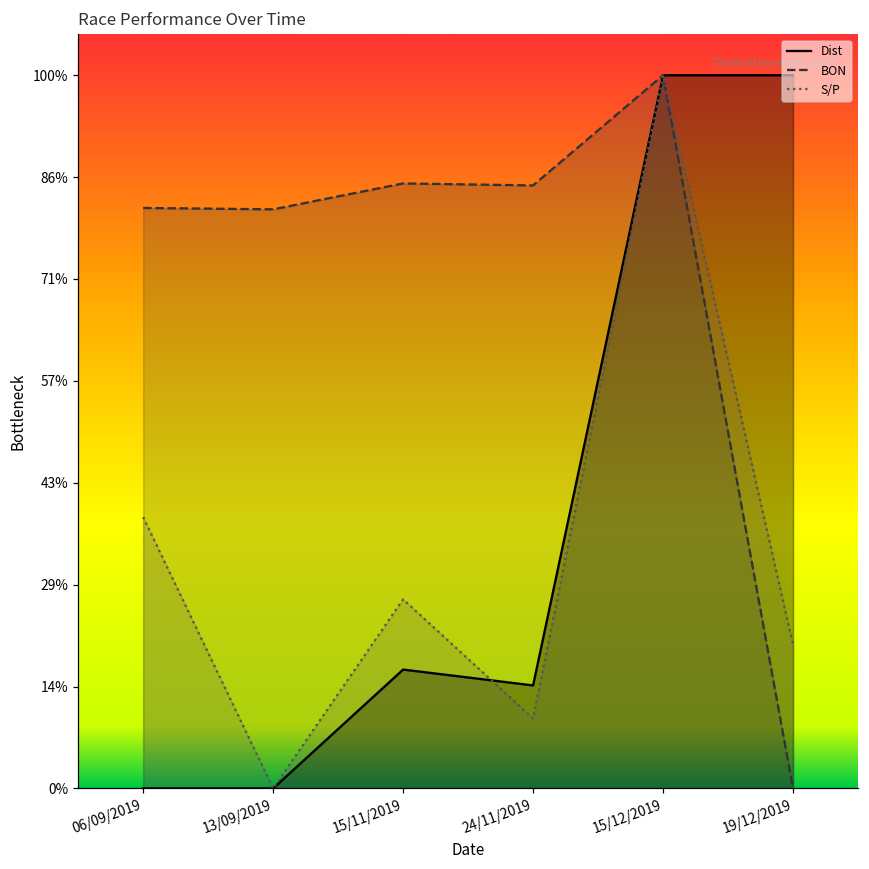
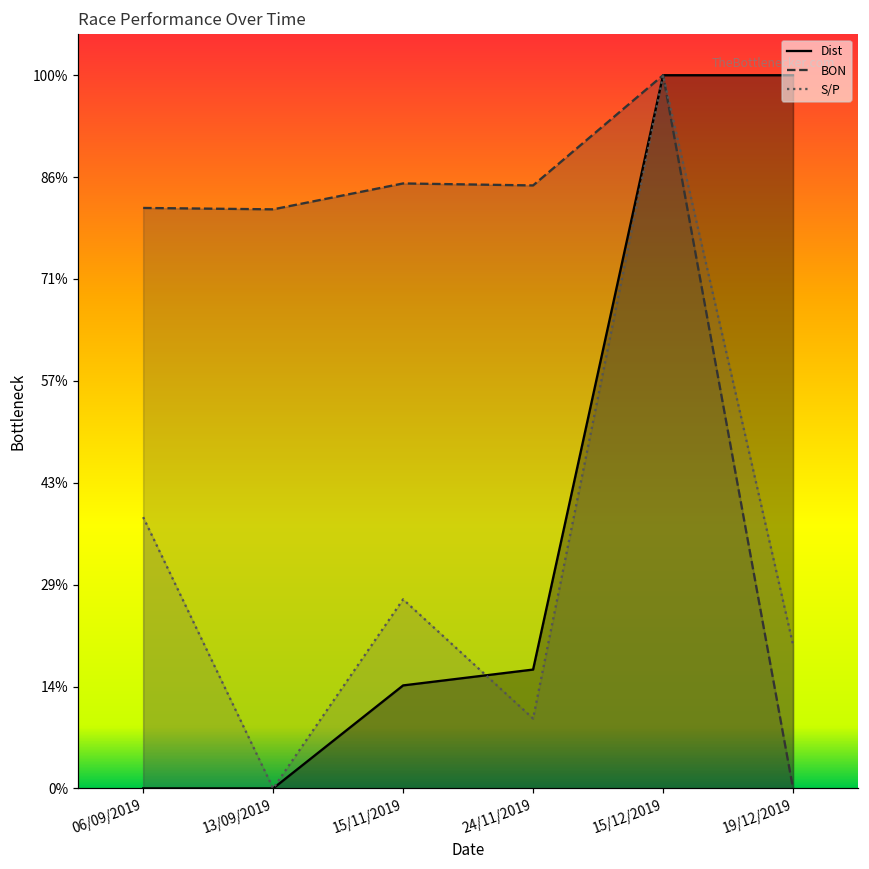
  {
    "Dist": {
      "06/09/2019": "0%",
-     "15/11/2019": "17%",
-     "24/11/2019": "14%"
+     "15/11/2019": "14%",
+     "24/11/2019": "17%"
    }
  }
